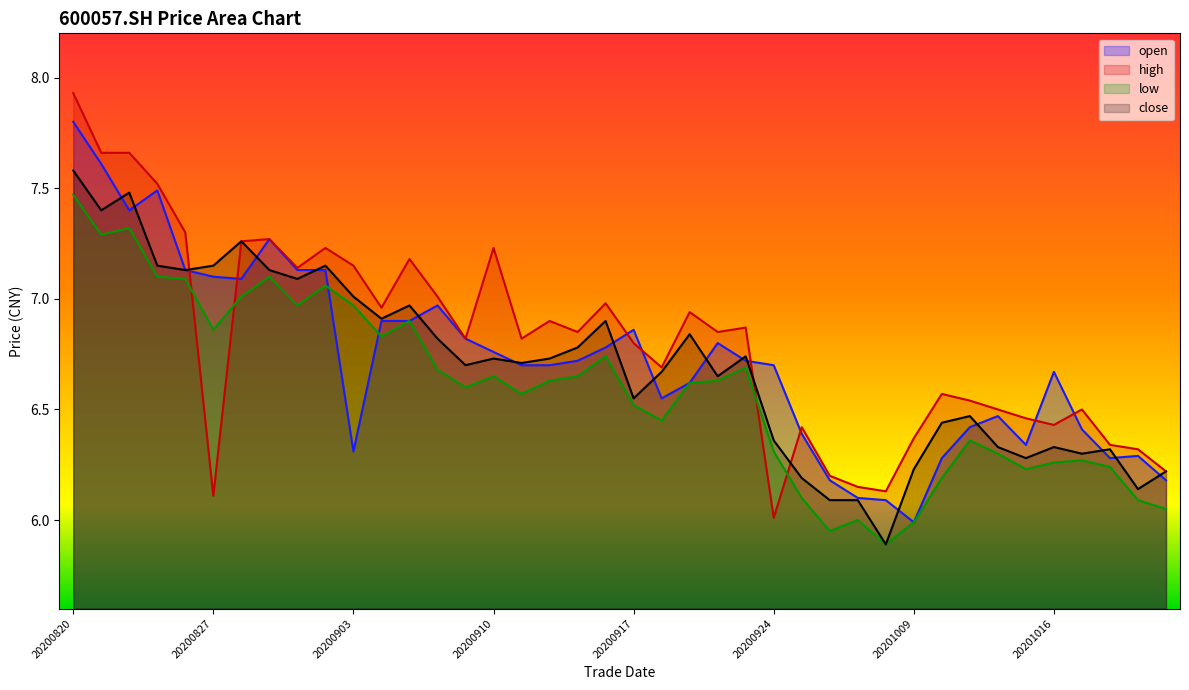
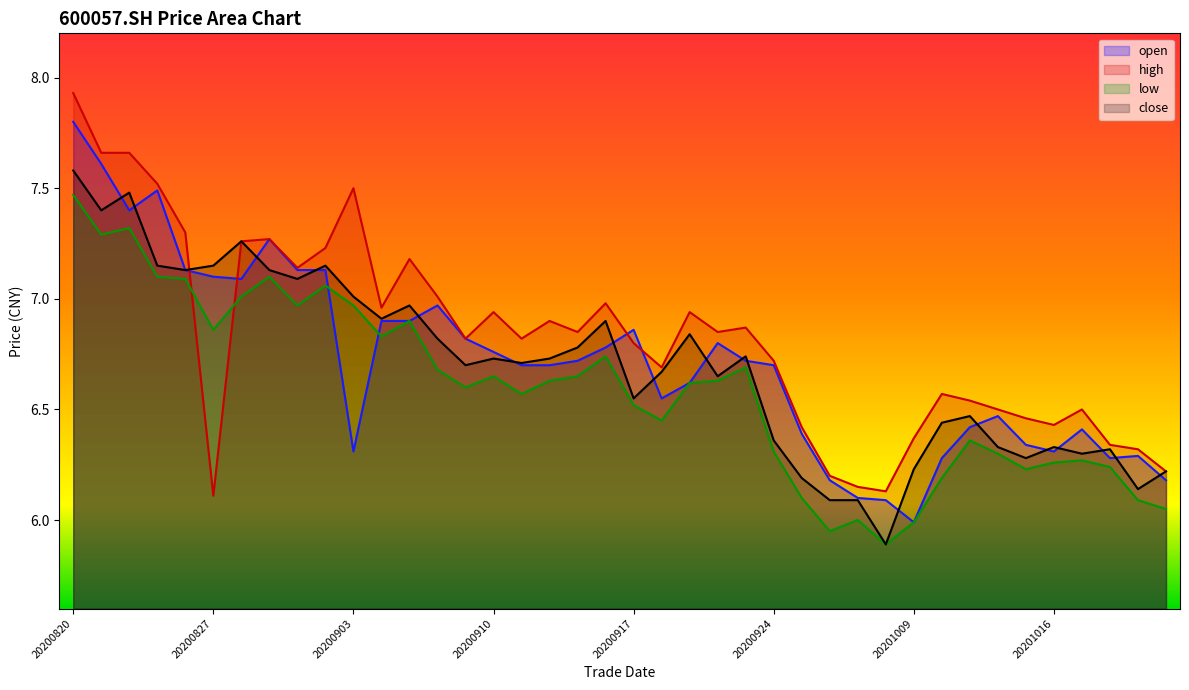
  {
    "open": {
      "20200820": 7.80,
      "20200827": 7.10,
      "20200903": 6.31,
      "20200910": 6.76,
      "20200917": 6.86,
      "20200924": 6.70,
-     "20201016": 6.67
+     "20201016": 6.31
    },
    "high": {
      "20200820": 7.93,
      "20200827": 6.11,
-     "20200903": 7.15,
-     "20200910": 7.23,
+     "20200903": 7.50,
+     "20200910": 6.94,
      "20200917": 6.80,
-     "20200924": 6.01,
+     "20200924": 6.72,
      "20201009": 6.37,
      "20201016": 6.43
    }
  }
